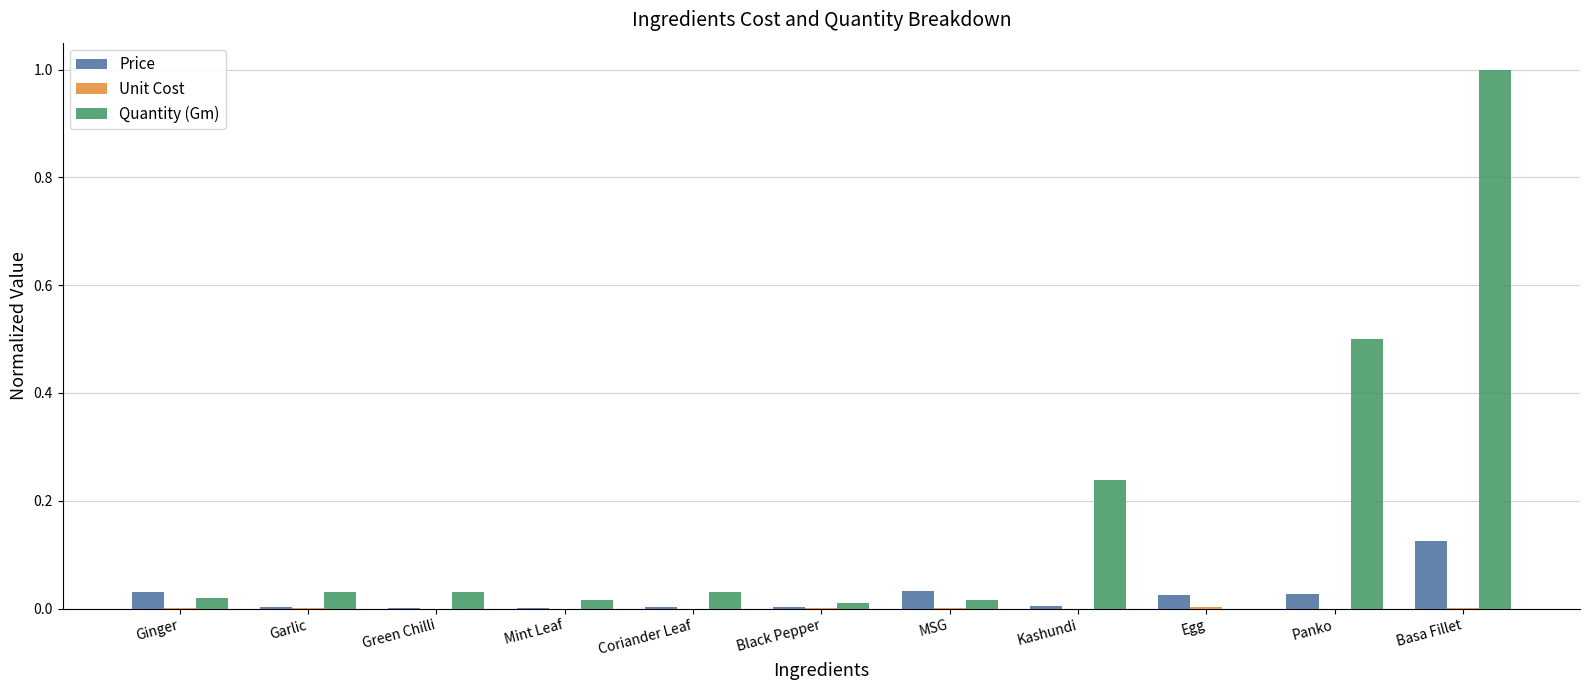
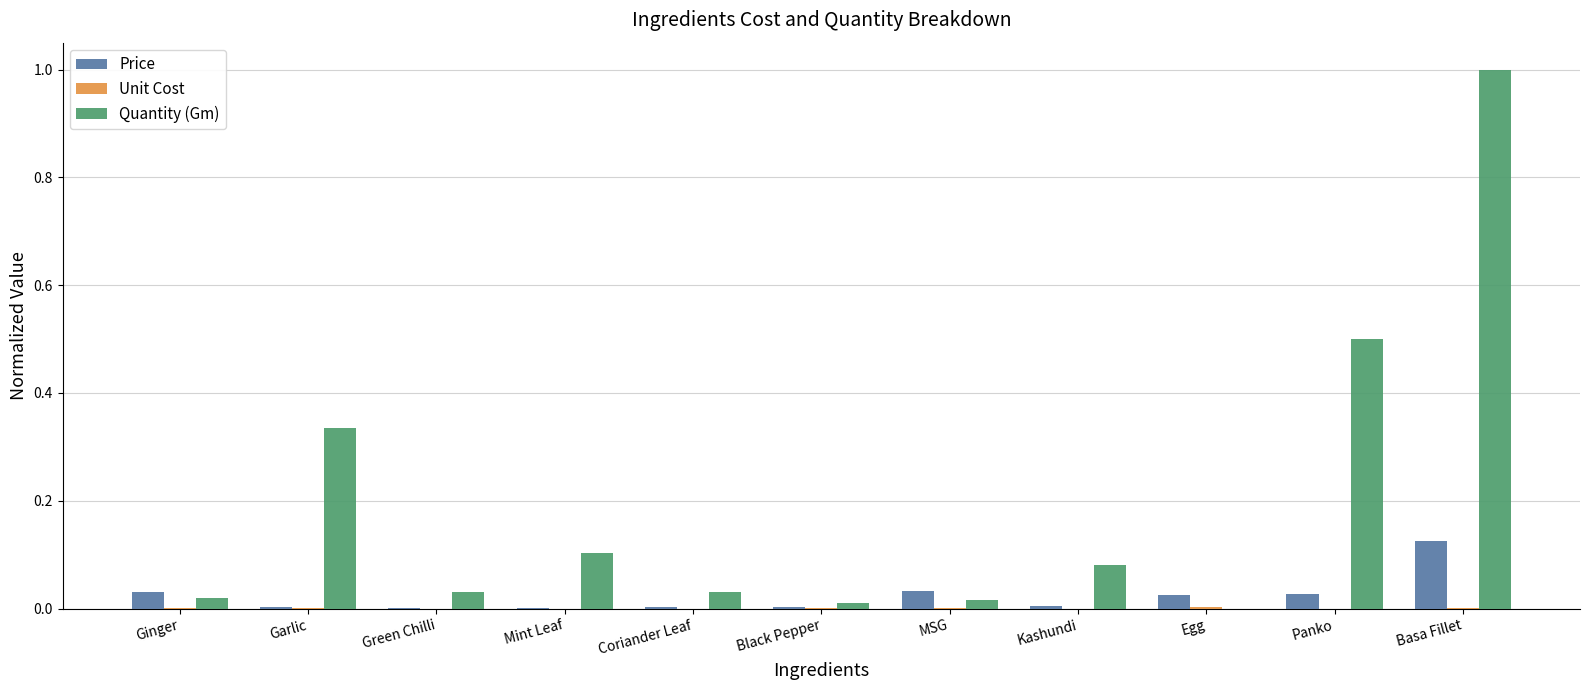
  {
    "Price": {
      "Ginger": 0.03,
      "MSG": 0.03,
      "Egg": 0.02,
      "Panko": 0.03,
      "Basa Fillet": 0.12
    },
    "Quantity (Gm)": {
      "Ginger": 0.02,
-     "Garlic": 0.03,
+     "Garlic": 0.34,
      "Green Chilli": 0.03,
-     "Mint Leaf": 0.02,
+     "Mint Leaf": 0.10,
      "Coriander Leaf": 0.03,
      "Black Pepper": 0.01,
      "MSG": 0.02,
-     "Kashundi": 0.24,
+     "Kashundi": 0.08,
      "Egg": 0.00,
      "Panko": 0.50,
      "Basa Fillet": 1.00
    }
  }
